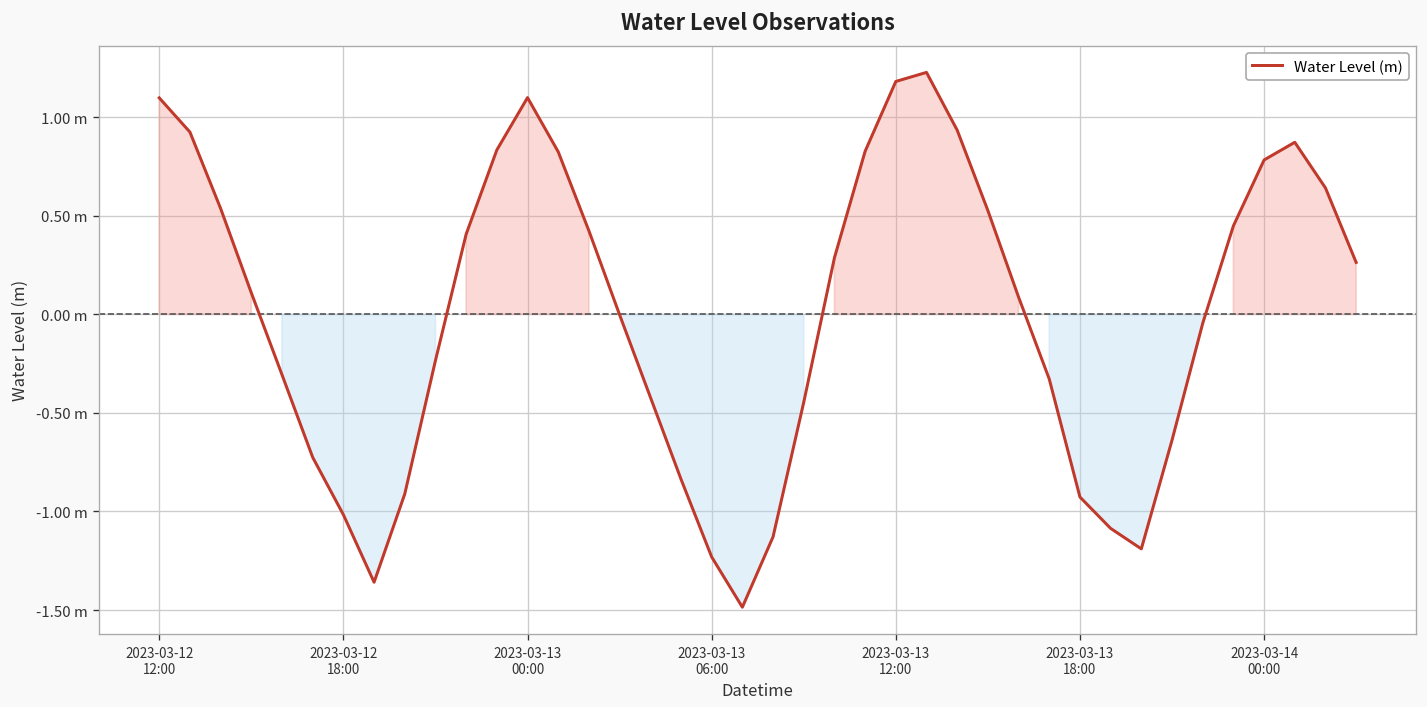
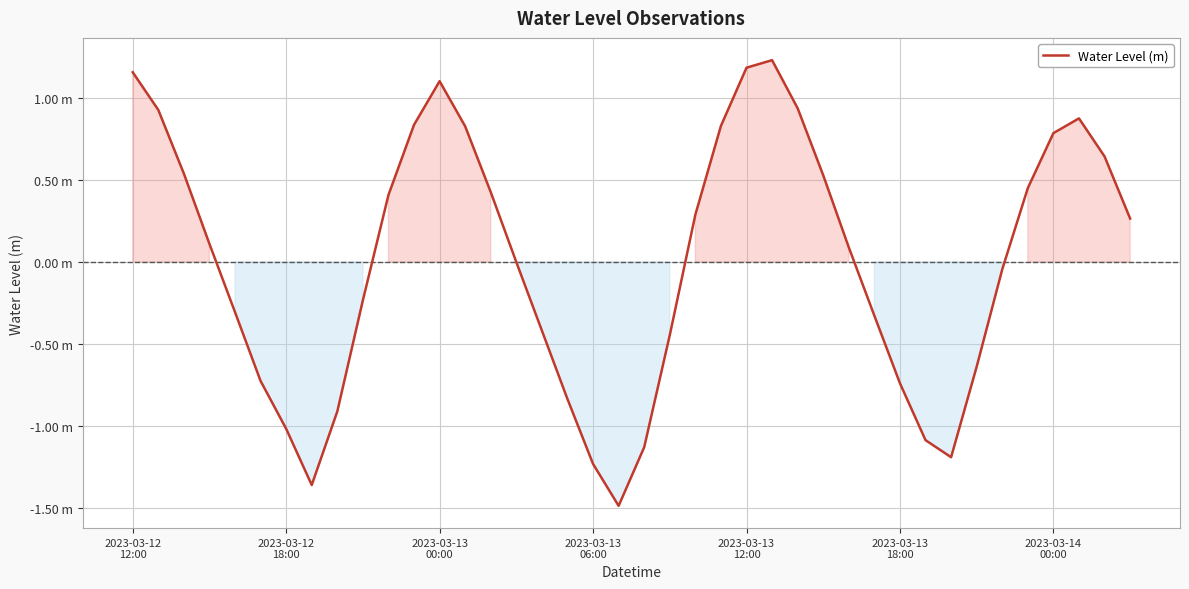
  {
-   "2023-03-12 12:00": "1.10 m",
+   "2023-03-12 12:00": "1.15 m",
    "2023-03-12 18:00": "-1.02 m",
    "2023-03-13 00:00": "1.10 m",
    "2023-03-13 06:00": "-1.23 m",
    "2023-03-13 12:00": "1.18 m",
-   "2023-03-13 18:00": "-0.93 m",
+   "2023-03-13 18:00": "-0.74 m",
    "2023-03-14 00:00": "0.78 m"
  }
